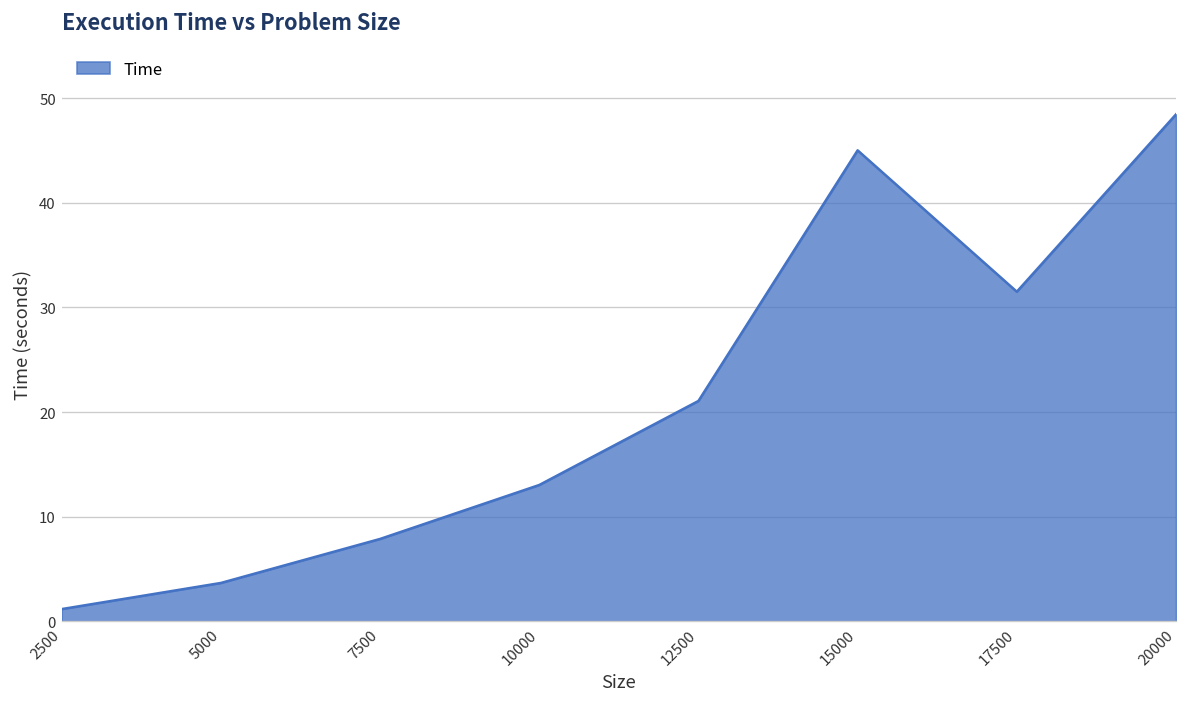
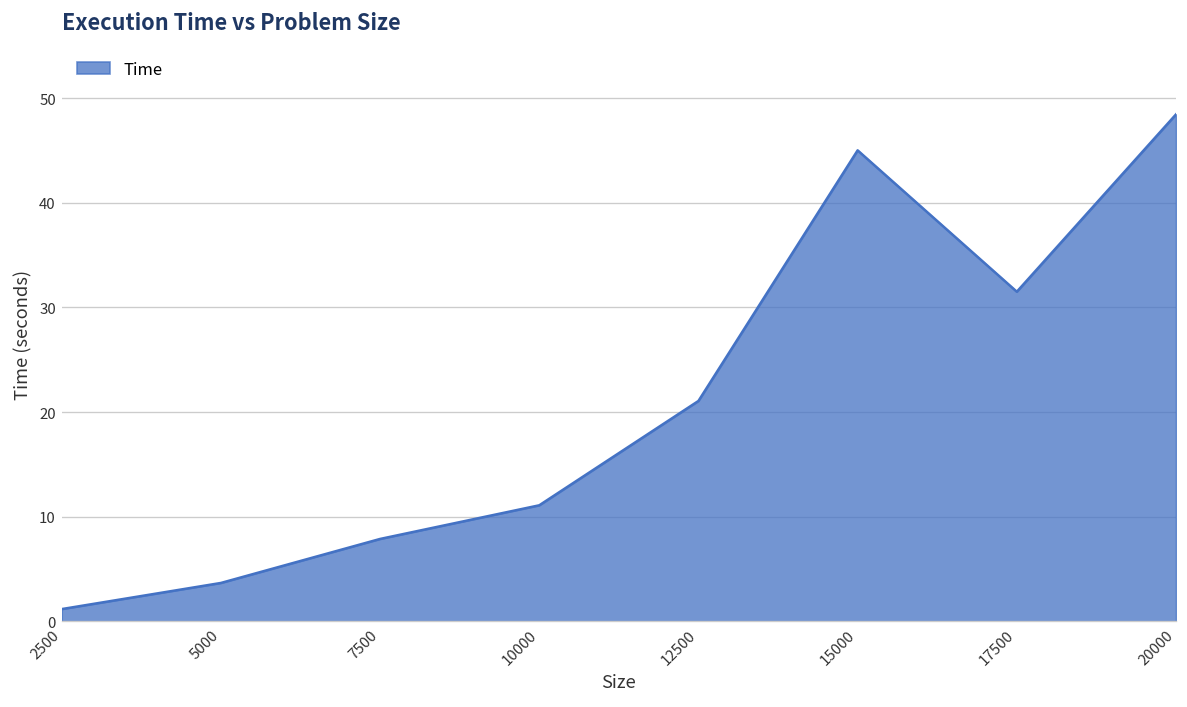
  {
    "2500": 1,
    "5000": 4,
    "7500": 8,
-   "10000": 13,
+   "10000": 11,
    "12500": 21,
    "15000": 45,
    "17500": 31,
    "20000": 48
  }
